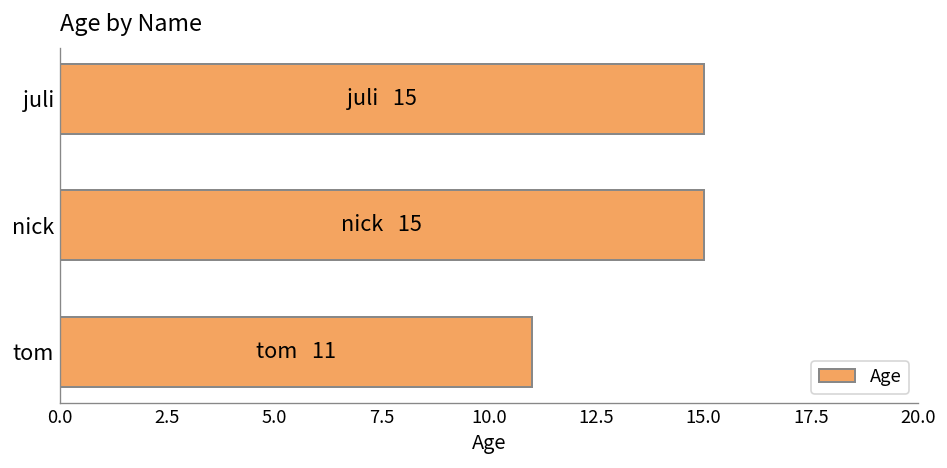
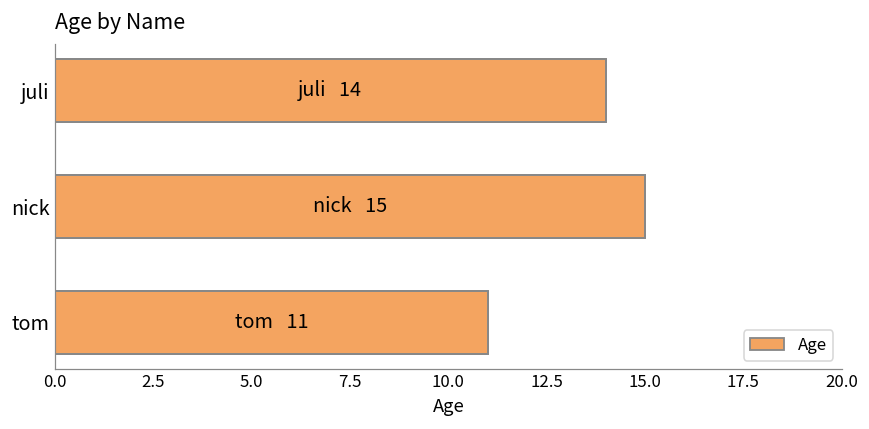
  {
-   "juli": 15,
+   "juli": 14,
    "nick": 15,
    "tom": 11
  }
